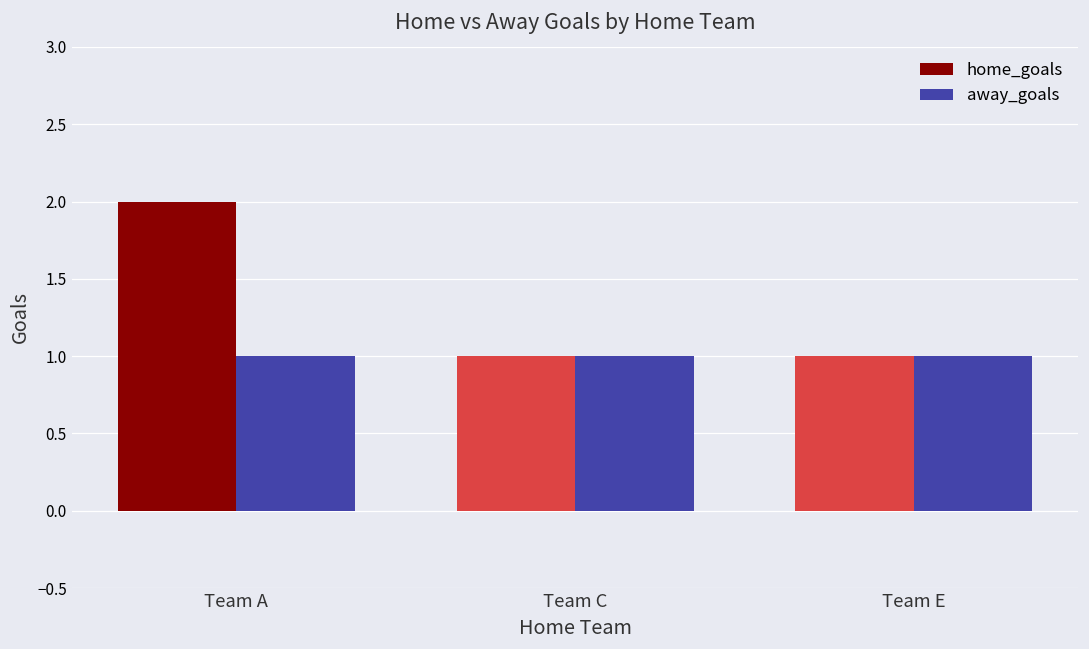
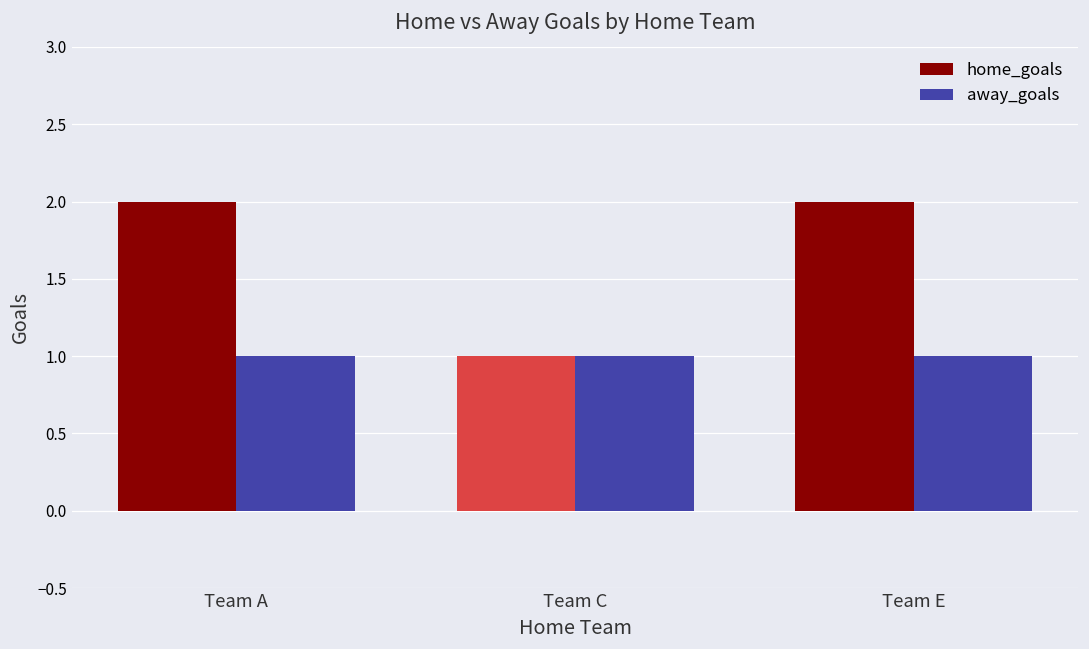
  {
    "home_goals": {
      "Team A": 2,
      "Team C": 1,
-     "Team E": 1
+     "Team E": 2
    },
    "away_goals": {
      "Team A": 1,
      "Team C": 1,
      "Team E": 1
    }
  }
